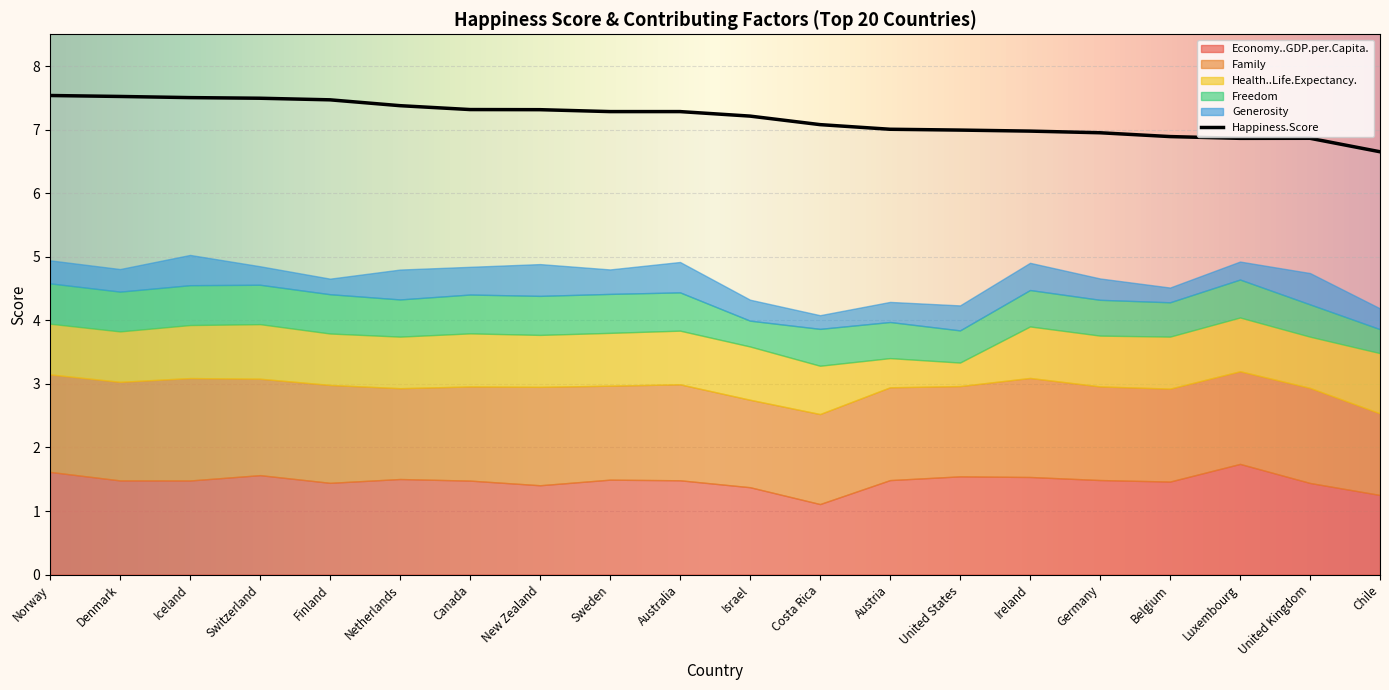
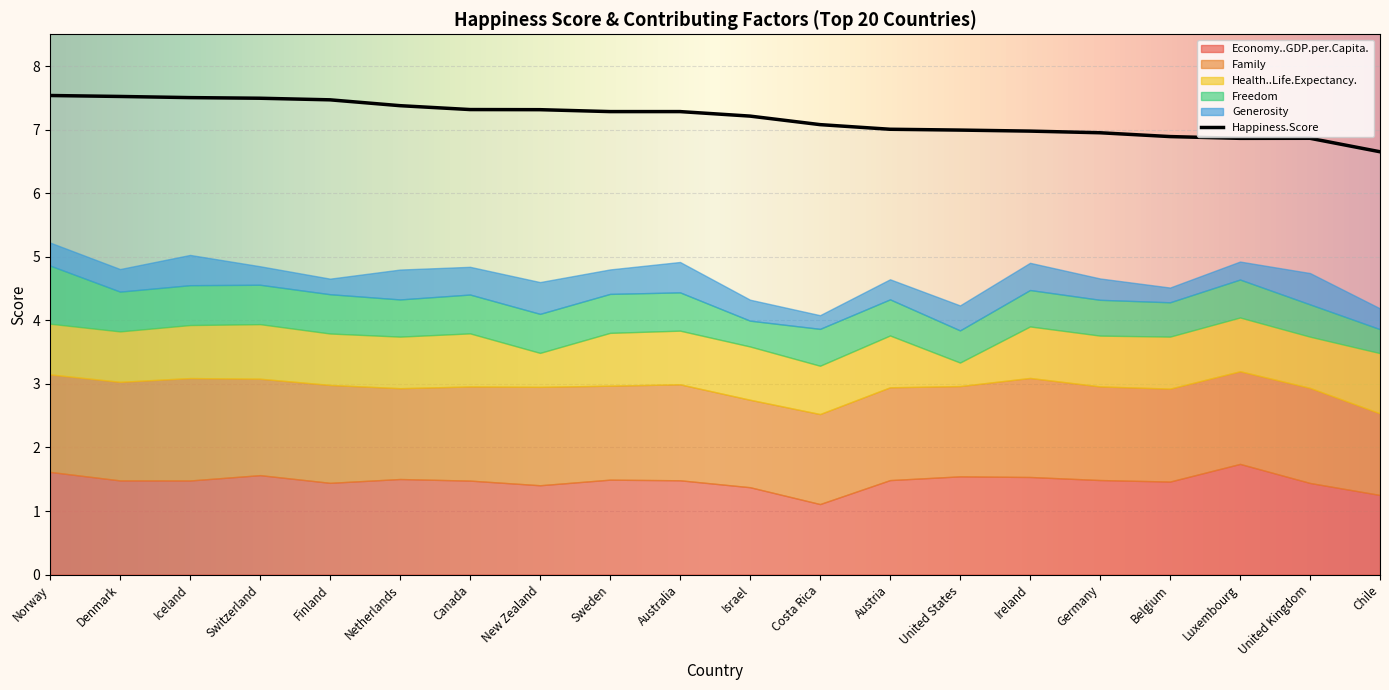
  {
    "Health..Life.Expectancy.": {
      "Norway": 0.8,
      "Denmark": 0.8,
      "Iceland": 0.8,
      "Switzerland": 0.9,
      "Finland": 0.8,
      "Netherlands": 0.8,
      "Canada": 0.8,
-     "New Zealand": 0.8,
+     "New Zealand": 0.5,
      "Sweden": 0.8,
      "Australia": 0.8,
      "Israel": 0.8,
      "Costa Rica": 0.8,
-     "Austria": 0.5,
+     "Austria": 0.8,
      "United States": 0.4,
      "Ireland": 0.8,
      "Germany": 0.8,
      "Belgium": 0.8,
      "Luxembourg": 0.8,
      "United Kingdom": 0.8,
      "Chile": 0.9
    },
    "Freedom": {
-     "Norway": 0.6,
+     "Norway": 0.9,
      "Denmark": 0.6,
      "Iceland": 0.6,
      "Switzerland": 0.6,
      "Finland": 0.6,
      "Netherlands": 0.6,
      "Canada": 0.6,
      "New Zealand": 0.6,
      "Sweden": 0.6,
      "Australia": 0.6,
      "Israel": 0.4,
      "Costa Rica": 0.6,
      "Austria": 0.6,
      "United States": 0.5,
      "Ireland": 0.6,
      "Germany": 0.6,
      "Belgium": 0.5,
      "Luxembourg": 0.6,
      "United Kingdom": 0.5,
      "Chile": 0.4
    },
    "Generosity": {
      "Norway": 0.4,
      "Denmark": 0.4,
      "Iceland": 0.5,
      "Switzerland": 0.3,
      "Finland": 0.2,
      "Netherlands": 0.5,
      "Canada": 0.4,
      "New Zealand": 0.5,
      "Sweden": 0.4,
      "Australia": 0.5,
      "Israel": 0.3,
      "Costa Rica": 0.2,
      "Austria": 0.3,
      "United States": 0.4,
      "Ireland": 0.4,
      "Germany": 0.3,
      "Belgium": 0.2,
      "Luxembourg": 0.3,
      "United Kingdom": 0.5,
      "Chile": 0.3
    },
    "Happiness.Score": {
      "Norway": 7.5,
      "Denmark": 7.5,
      "Iceland": 7.5,
      "Switzerland": 7.5,
      "Finland": 7.5,
      "Netherlands": 7.4,
      "Canada": 7.3,
      "New Zealand": 7.3,
      "Sweden": 7.3,
      "Australia": 7.3,
      "Israel": 7.2,
      "Costa Rica": 7.1,
      "Austria": 7.0,
      "United States": 7.0,
      "Ireland": 7.0,
      "Germany": 7.0,
      "Belgium": 6.9,
      "Luxembourg": 6.9,
      "United Kingdom": 6.9,
      "Chile": 6.7
    }
  }
